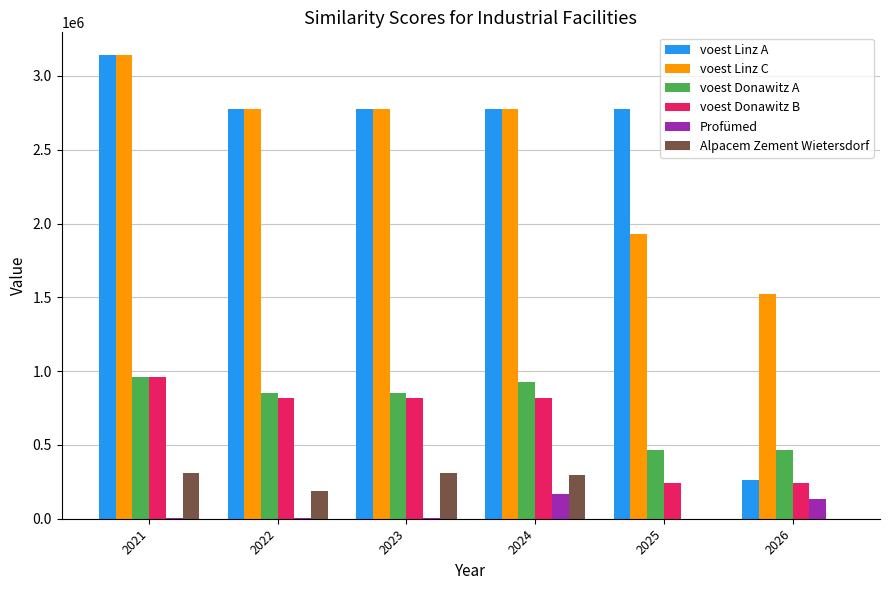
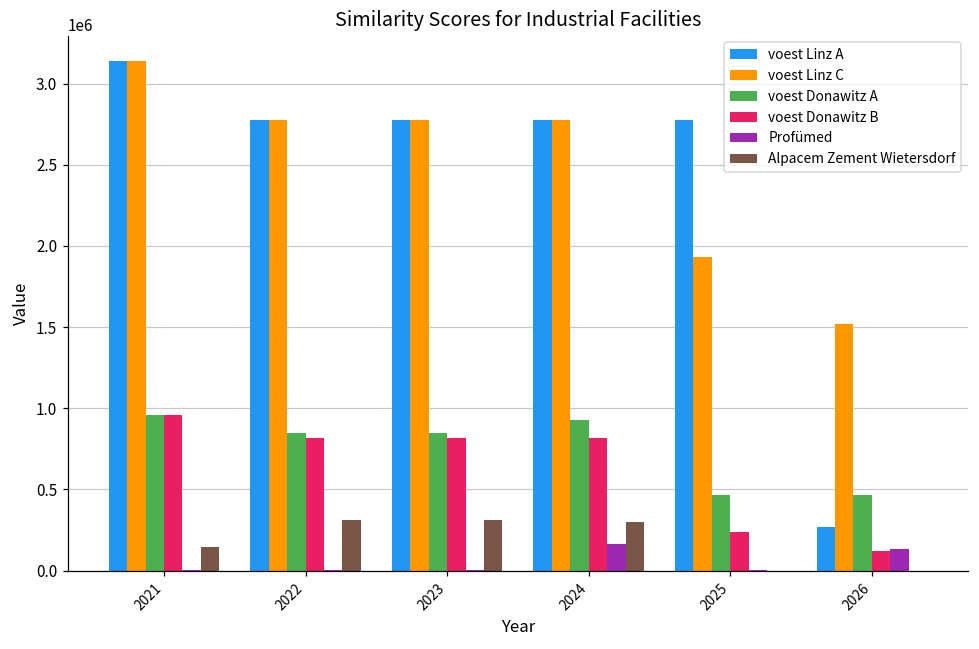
  {
    "voest Linz A": {
      "2021": 3140000,
      "2022": 2780000,
      "2023": 2780000,
      "2024": 2780000,
      "2025": 2780000,
      "2026": 270000
    },
    "voest Linz C": {
      "2021": 3140000,
      "2022": 2780000,
      "2023": 2780000,
      "2024": 2780000,
      "2025": 1930000,
      "2026": 1520000
    },
    "voest Donawitz A": {
      "2021": 960000,
      "2022": 850000,
      "2023": 850000,
      "2024": 930000,
      "2025": 470000,
      "2026": 470000
    },
    "voest Donawitz B": {
      "2021": 960000,
      "2022": 820000,
      "2023": 820000,
      "2024": 820000,
      "2025": 240000,
-     "2026": 240000
+     "2026": 120000
    },
    "Profümed": {
      "2024": 170000,
      "2026": 130000
    },
    "Alpacem Zement Wietersdorf": {
-     "2021": 310000,
-     "2022": 190000,
+     "2021": 140000,
+     "2022": 310000,
      "2023": 310000,
      "2024": 300000,
      "2025": 0,
      "2026": 0
    }
  }
